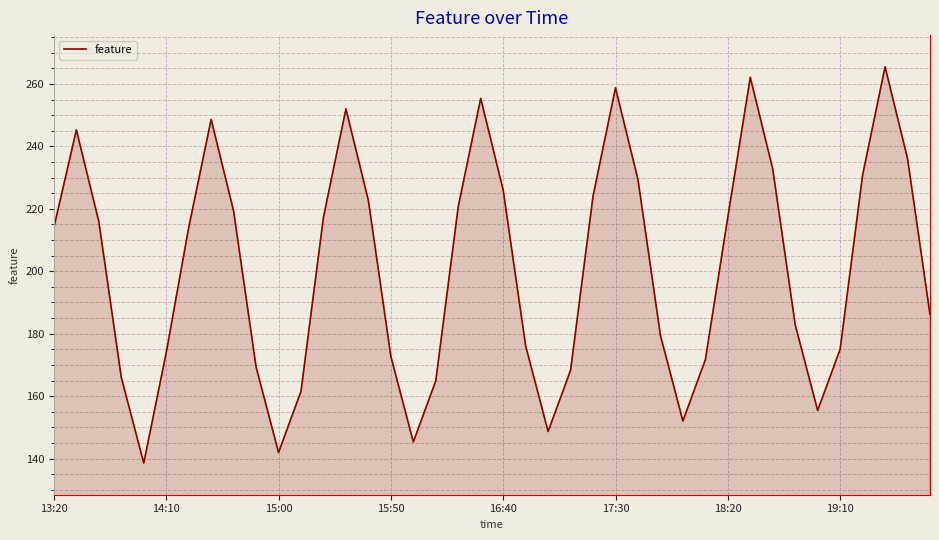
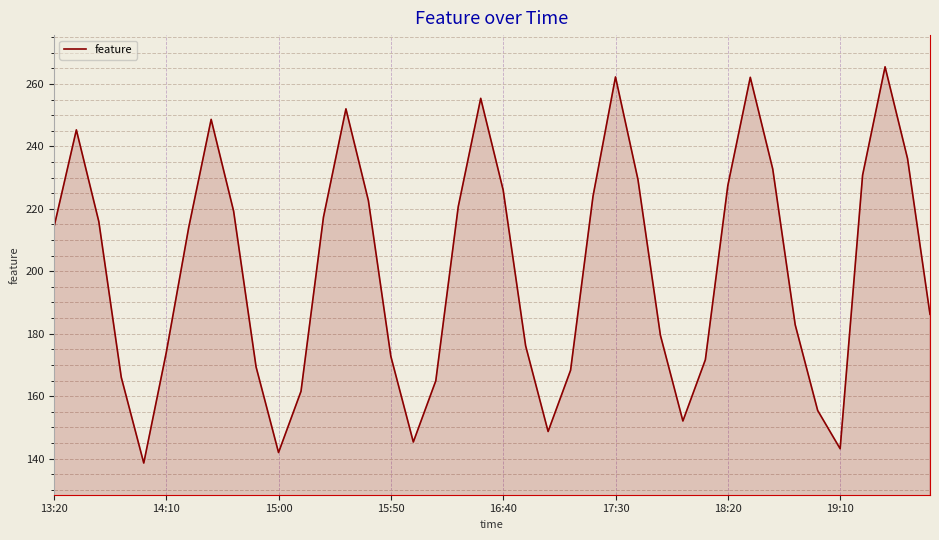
  {
    "13:20": 214,
    "14:10": 174,
    "15:00": 142,
    "15:50": 173,
    "16:40": 226,
-   "17:30": 259,
-   "18:20": 217,
-   "19:10": 175
+   "17:30": 262,
+   "18:20": 227,
+   "19:10": 143
  }
